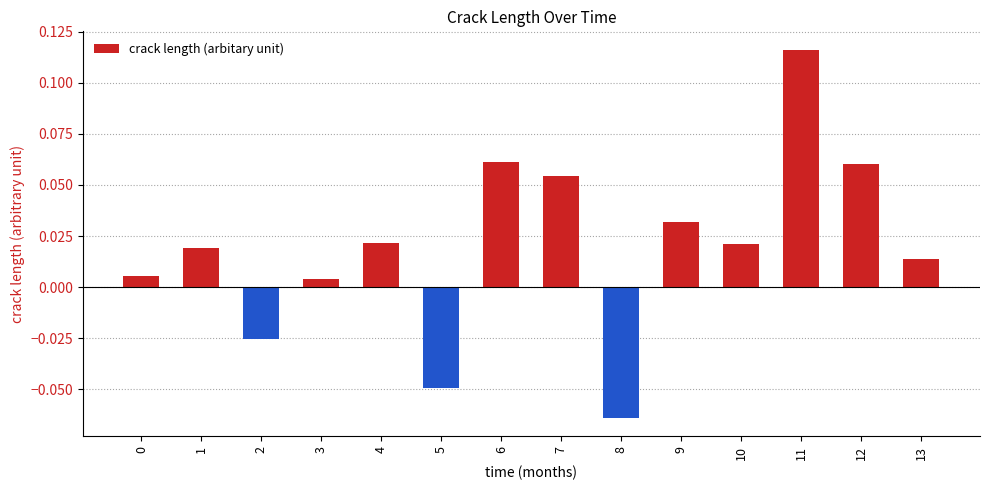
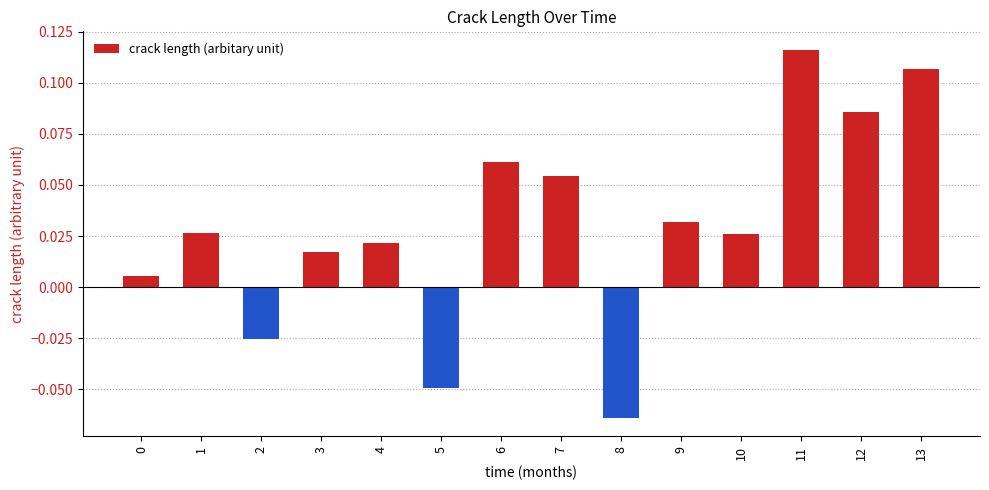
  {
    "0": 0.005,
-   "1": 0.019,
+   "1": 0.026,
    "2": -0.025,
-   "3": 0.004,
+   "3": 0.017,
    "4": 0.022,
    "5": -0.049,
    "6": 0.061,
    "7": 0.054,
    "8": -0.064,
    "9": 0.032,
-   "10": 0.021,
+   "10": 0.026,
    "11": 0.116,
-   "12": 0.060,
-   "13": 0.014
+   "12": 0.086,
+   "13": 0.107
  }
